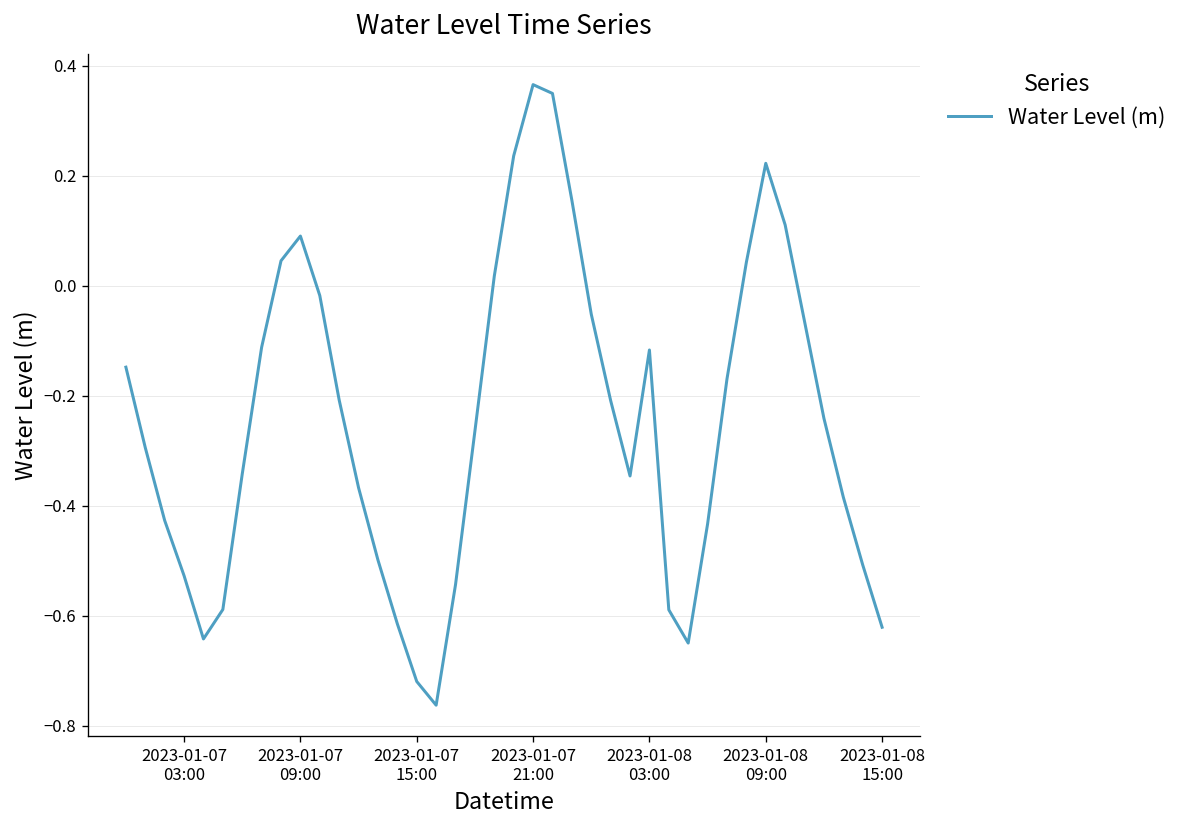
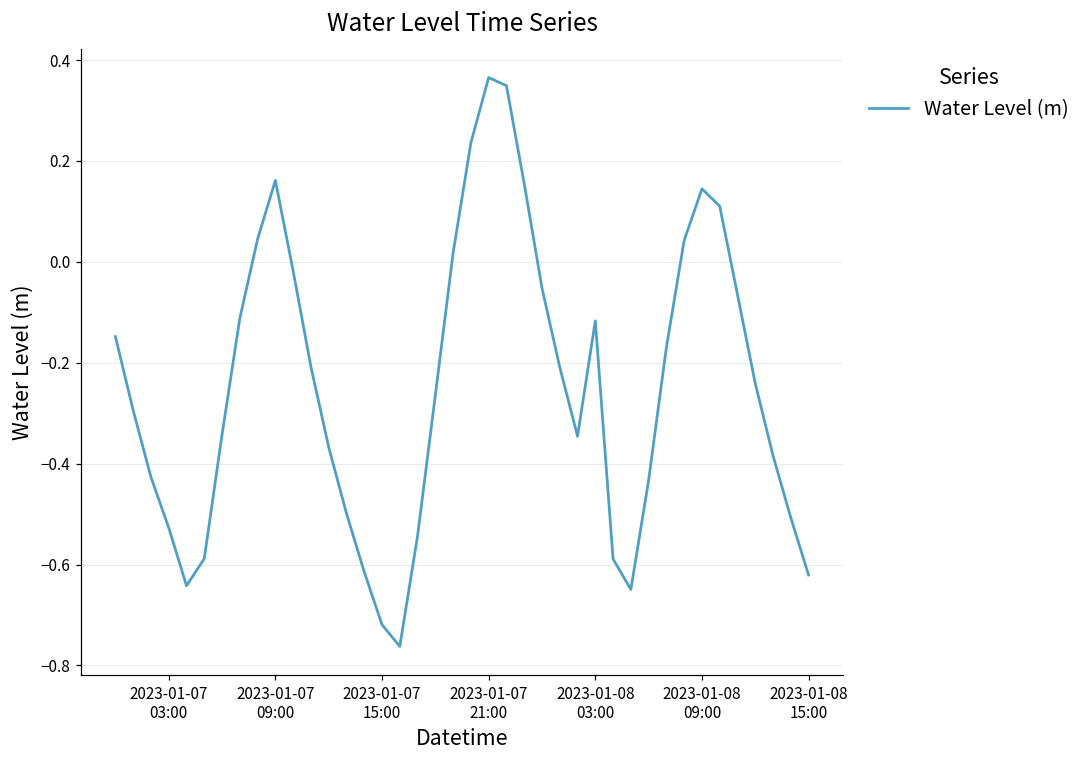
  {
    "2023-01-07 03:00": -0.53,
-   "2023-01-07 09:00": 0.09,
+   "2023-01-07 09:00": 0.16,
    "2023-01-07 15:00": -0.72,
    "2023-01-07 21:00": 0.37,
    "2023-01-08 03:00": -0.12,
-   "2023-01-08 09:00": 0.22,
+   "2023-01-08 09:00": 0.14,
    "2023-01-08 15:00": -0.62
  }
